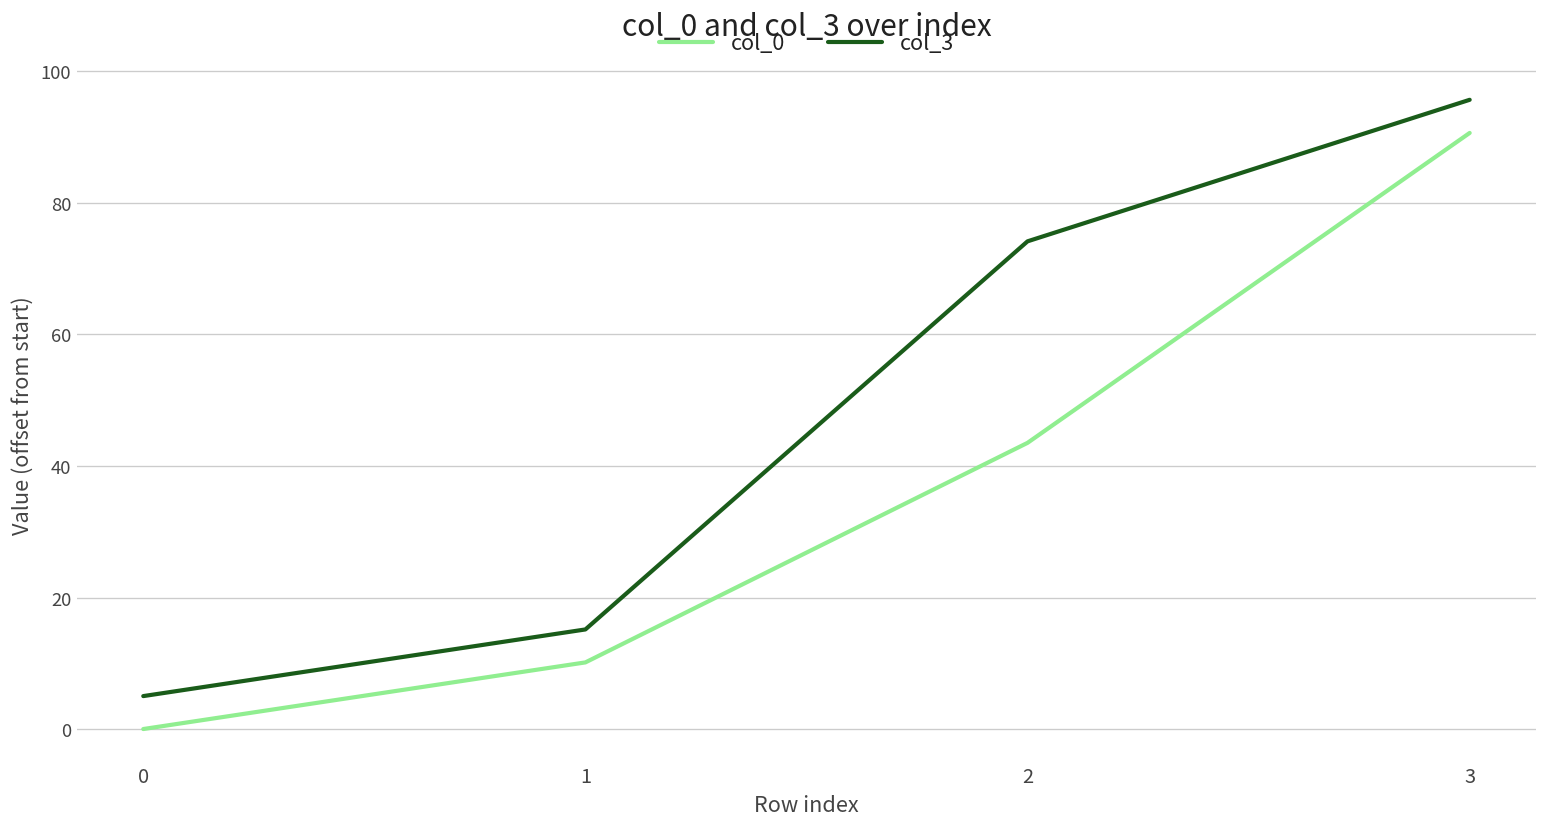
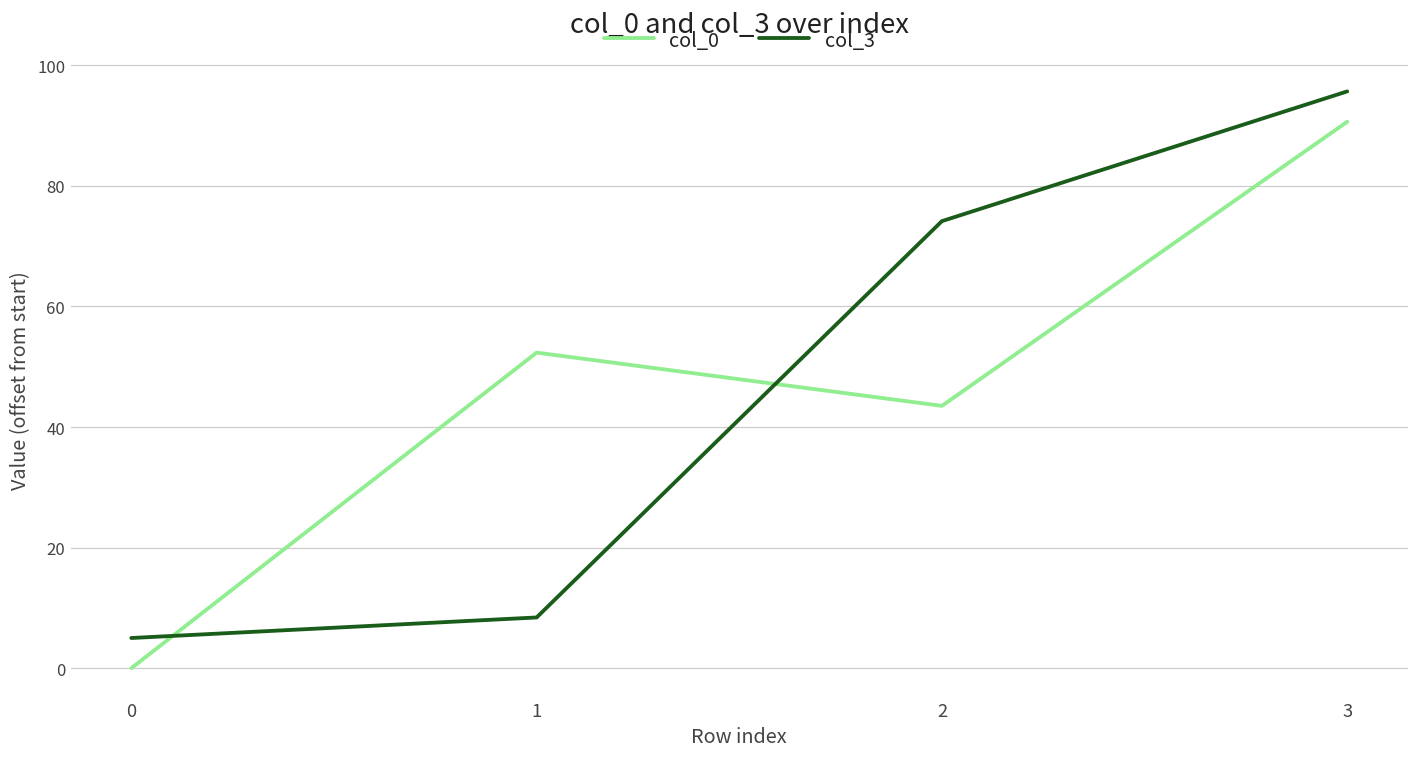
  {
    "col_0": {
      "0": 0,
-     "1": 10,
+     "1": 52,
      "2": 44,
      "3": 91
    },
    "col_3": {
      "0": 5,
-     "1": 15,
+     "1": 8,
      "2": 74,
      "3": 96
    }
  }
